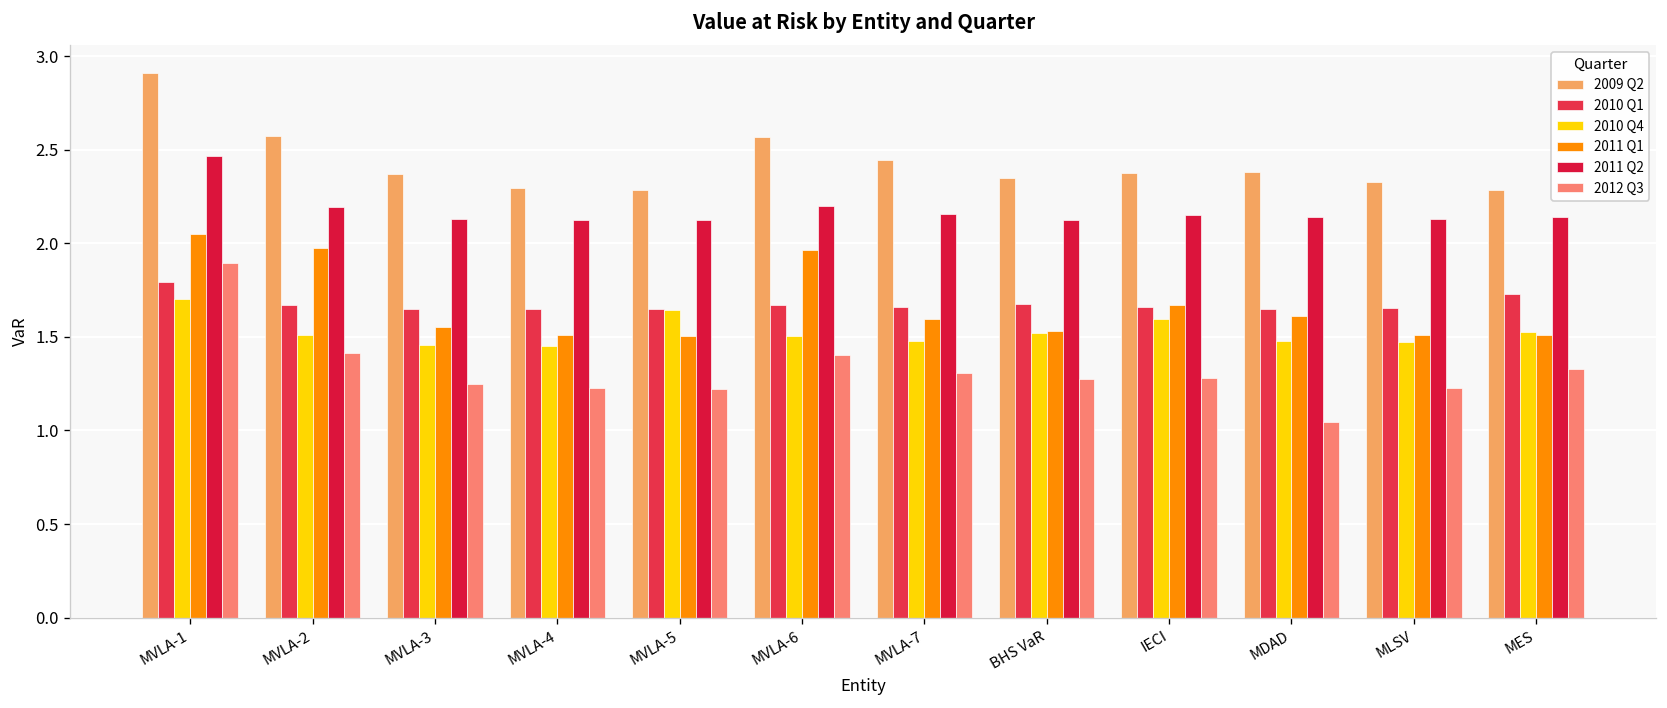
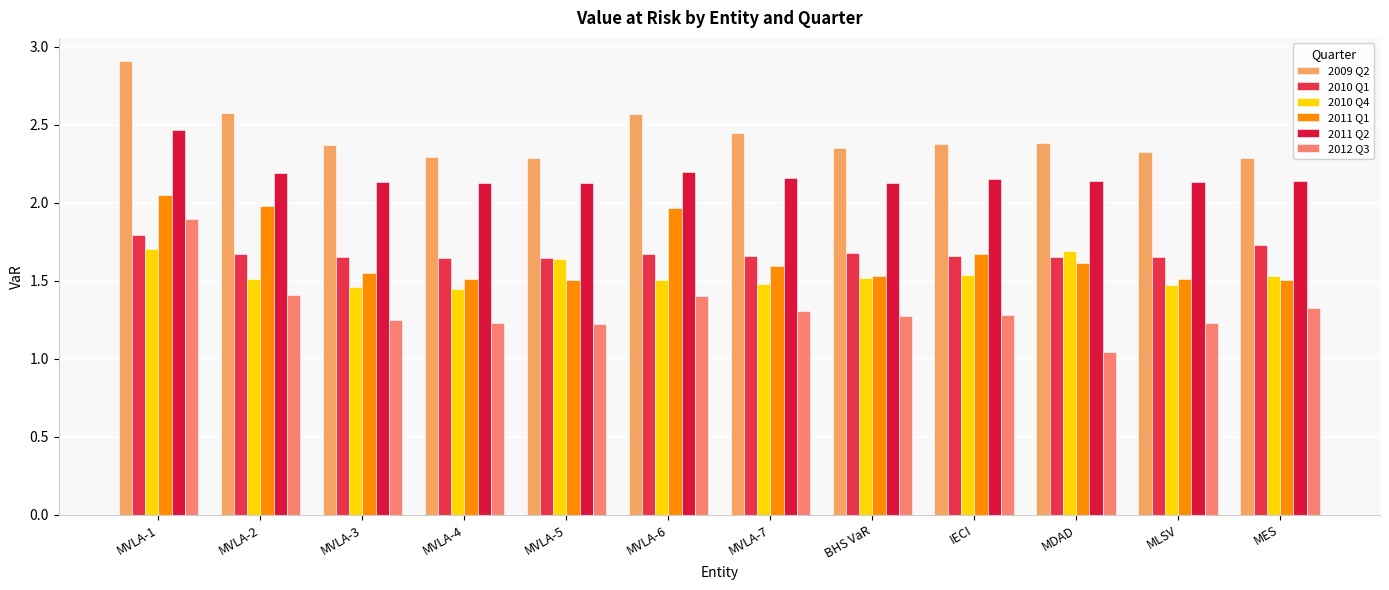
  {
    "2010 Q4": {
      "MVLA-1": 1.70,
      "MVLA-2": 1.51,
      "MVLA-3": 1.46,
      "MVLA-4": 1.45,
      "MVLA-5": 1.64,
      "MVLA-6": 1.51,
      "MVLA-7": 1.48,
      "BHS VaR": 1.52,
-     "IECI": 1.59,
-     "MDAD": 1.48,
+     "IECI": 1.54,
+     "MDAD": 1.69,
      "MLSV": 1.47,
      "MES": 1.53
    },
    "2011 Q1": {
      "MVLA-1": 2.05,
      "MVLA-2": 1.98,
      "MVLA-3": 1.55,
      "MVLA-4": 1.51,
      "MVLA-5": 1.51,
      "MVLA-6": 1.97,
      "MVLA-7": 1.60,
      "BHS VaR": 1.53,
      "IECI": 1.67,
      "MDAD": 1.61,
      "MLSV": 1.51,
      "MES": 1.51
    }
  }
